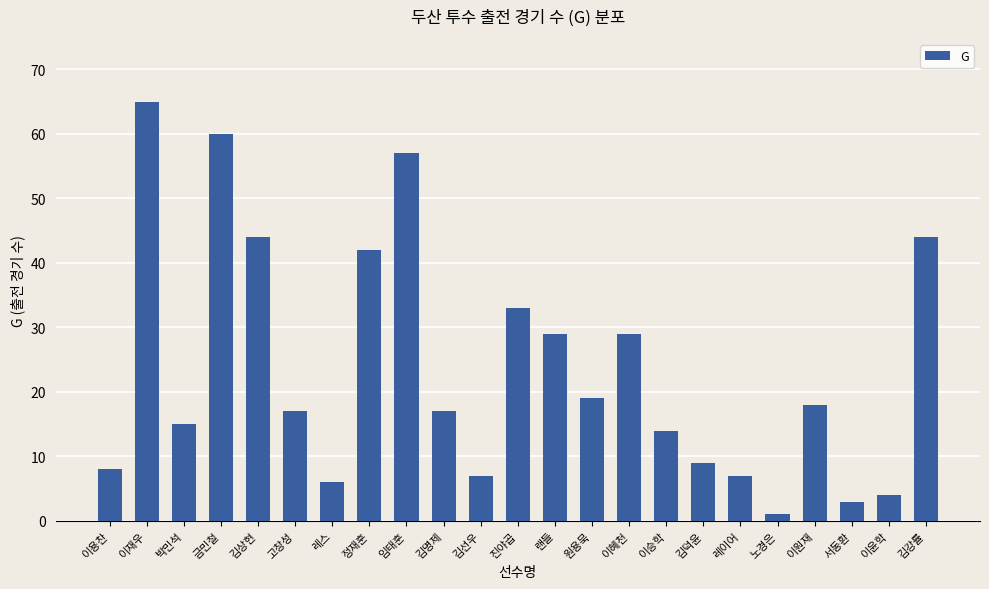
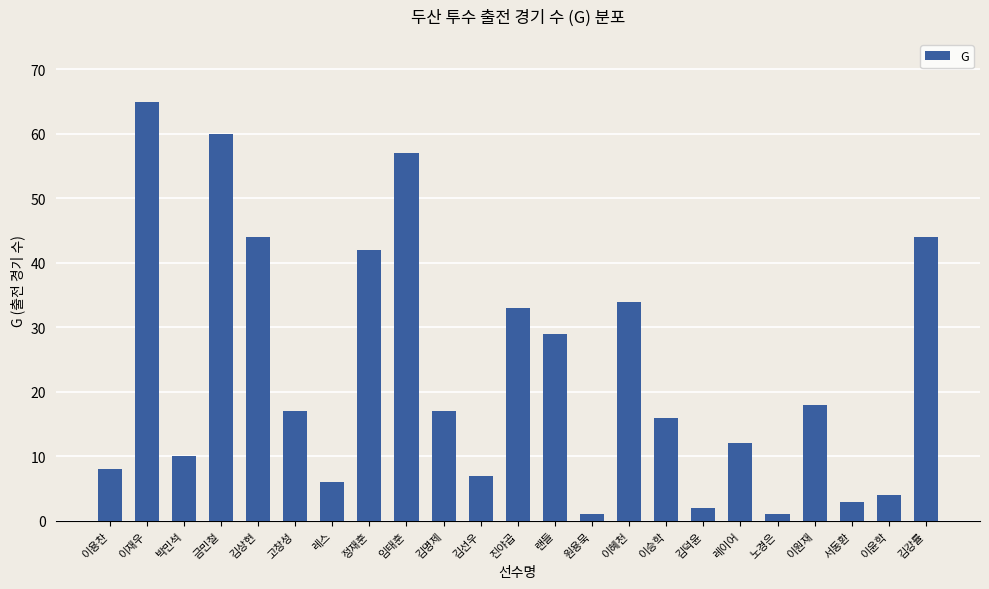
  {
    "이용찬": 8,
    "이재우": 65,
-   "박민석": 15,
+   "박민석": 10,
    "금민철": 60,
    "김상현": 44,
    "고창성": 17,
    "레스": 6,
    "정재훈": 42,
    "임태훈": 57,
    "김명제": 17,
    "김선우": 7,
    "진야곱": 33,
    "랜들": 29,
-   "원용묵": 19,
-   "이혜천": 29,
-   "이승학": 14,
-   "김덕윤": 9,
-   "레이어": 7,
+   "원용묵": 1,
+   "이혜천": 34,
+   "이승학": 16,
+   "김덕윤": 2,
+   "레이어": 12,
    "노경은": 1,
    "이원재": 18,
    "서동환": 3,
    "이윤학": 4,
    "김강률": 44
  }
